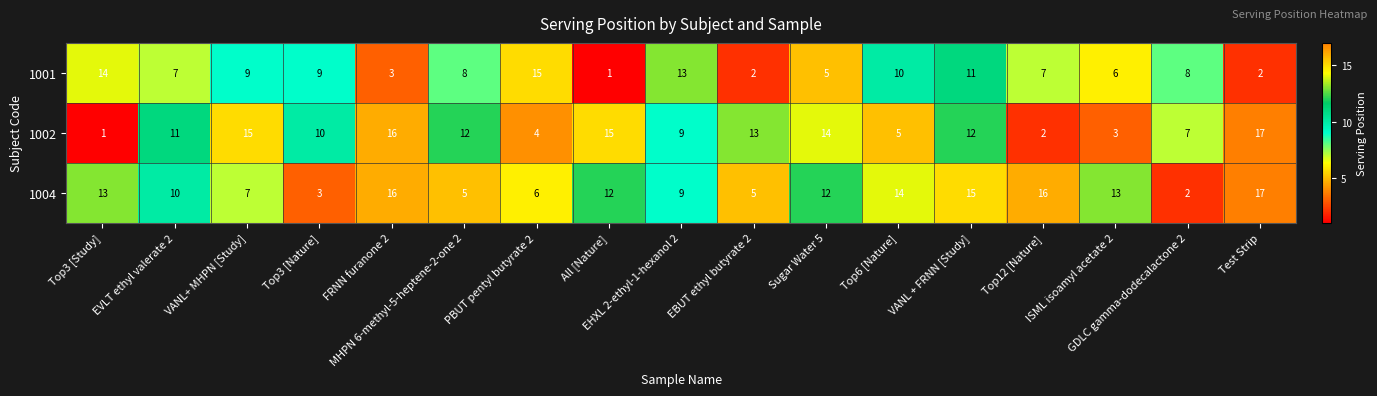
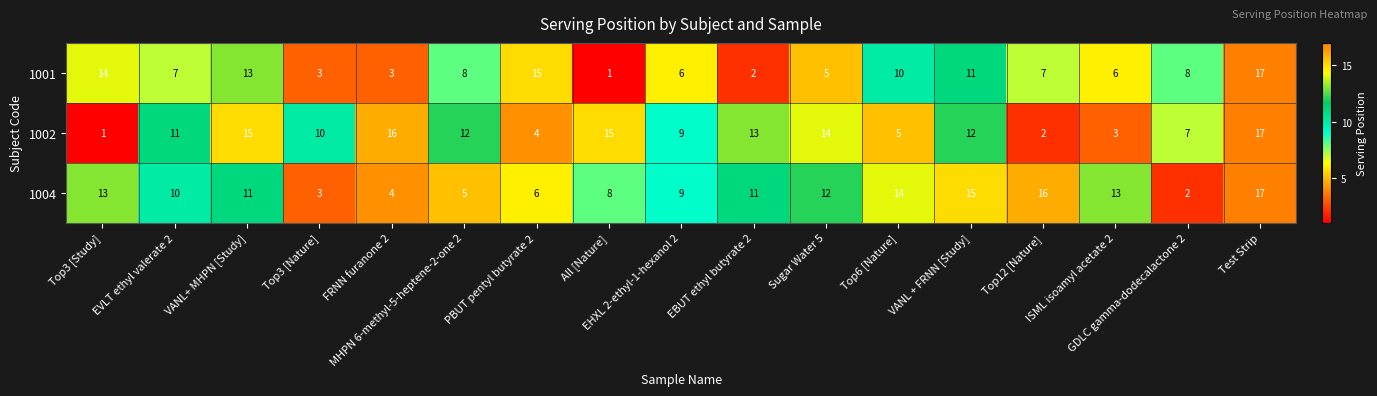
  {
    "1001": {
      "Top3 [Study]": 14,
      "EVLT ethyl valerate 2": 7,
-     "VANL+ MHPN [Study]": 9,
-     "Top3 [Nature]": 9,
+     "VANL+ MHPN [Study]": 13,
+     "Top3 [Nature]": 3,
      "FRNN furanone 2": 3,
      "MHPN 6-methyl-5-heptene-2-one 2": 8,
      "PBUT pentyl butyrate 2": 15,
      "All [Nature]": 1,
-     "EHXL 2-ethyl-1-hexanol 2": 13,
+     "EHXL 2-ethyl-1-hexanol 2": 6,
      "EBUT ethyl butyrate 2": 2,
      "Sugar Water 5": 5,
      "Top6 [Nature]": 10,
      "VANL + FRNN [Study]": 11,
      "Top12 [Nature]": 7,
      "ISML isoamyl acetate 2": 6,
      "GDLC gamma-dodecalactone 2": 8,
-     "Test Strip": 2
+     "Test Strip": 17
    },
    "1002": {
      "Top3 [Study]": 1,
      "EVLT ethyl valerate 2": 11,
      "VANL+ MHPN [Study]": 15,
      "Top3 [Nature]": 10,
      "FRNN furanone 2": 16,
      "MHPN 6-methyl-5-heptene-2-one 2": 12,
      "PBUT pentyl butyrate 2": 4,
      "All [Nature]": 15,
      "EHXL 2-ethyl-1-hexanol 2": 9,
      "EBUT ethyl butyrate 2": 13,
      "Sugar Water 5": 14,
      "Top6 [Nature]": 5,
      "VANL + FRNN [Study]": 12,
      "Top12 [Nature]": 2,
      "ISML isoamyl acetate 2": 3,
      "GDLC gamma-dodecalactone 2": 7,
      "Test Strip": 17
    },
    "1004": {
      "Top3 [Study]": 13,
      "EVLT ethyl valerate 2": 10,
-     "VANL+ MHPN [Study]": 7,
+     "VANL+ MHPN [Study]": 11,
      "Top3 [Nature]": 3,
-     "FRNN furanone 2": 16,
+     "FRNN furanone 2": 4,
      "MHPN 6-methyl-5-heptene-2-one 2": 5,
      "PBUT pentyl butyrate 2": 6,
-     "All [Nature]": 12,
+     "All [Nature]": 8,
      "EHXL 2-ethyl-1-hexanol 2": 9,
-     "EBUT ethyl butyrate 2": 5,
+     "EBUT ethyl butyrate 2": 11,
      "Sugar Water 5": 12,
      "Top6 [Nature]": 14,
      "VANL + FRNN [Study]": 15,
      "Top12 [Nature]": 16,
      "ISML isoamyl acetate 2": 13,
      "GDLC gamma-dodecalactone 2": 2,
      "Test Strip": 17
    }
  }
